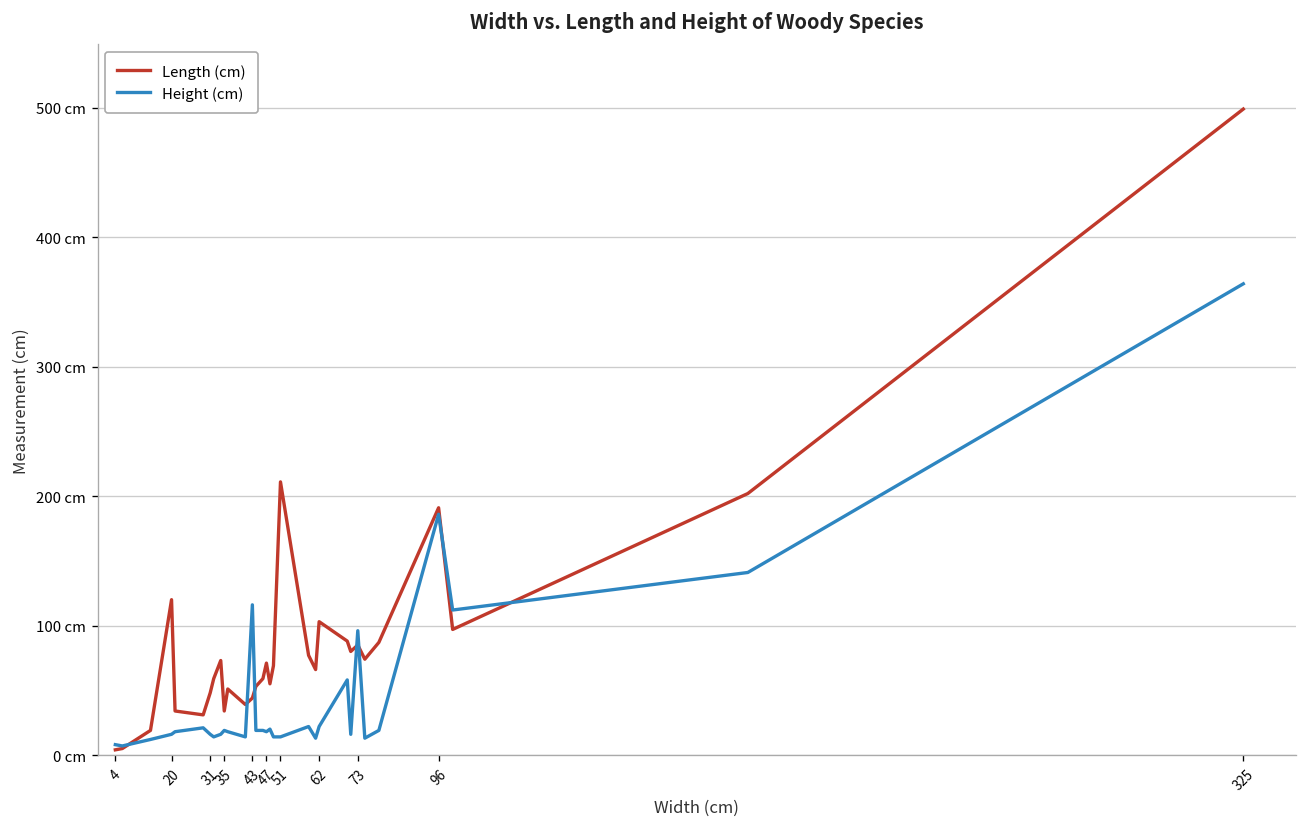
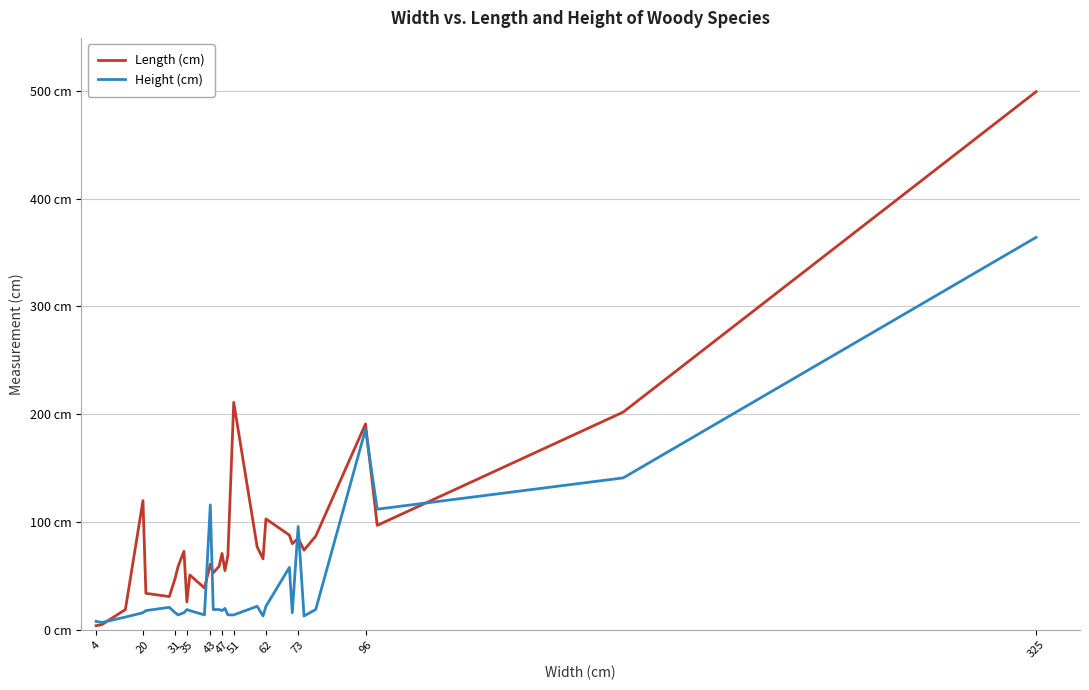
  {
    "Length (cm)": {
      "4": "4 cm",
      "20": "120 cm",
      "31": "48 cm",
-     "35": "34 cm",
-     "43": "44 cm",
+     "35": "26 cm",
+     "43": "61 cm",
      "47": "71 cm",
      "51": "211 cm",
      "62": "103 cm",
      "73": "85 cm",
      "96": "191 cm",
      "325": "499 cm"
    },
    "Height (cm)": {
      "4": "8 cm",
      "20": "16 cm",
      "31": "16 cm",
      "35": "19 cm",
      "43": "116 cm",
      "47": "18 cm",
      "51": "14 cm",
      "62": "22 cm",
      "73": "96 cm",
      "96": "186 cm",
      "325": "364 cm"
    }
  }
